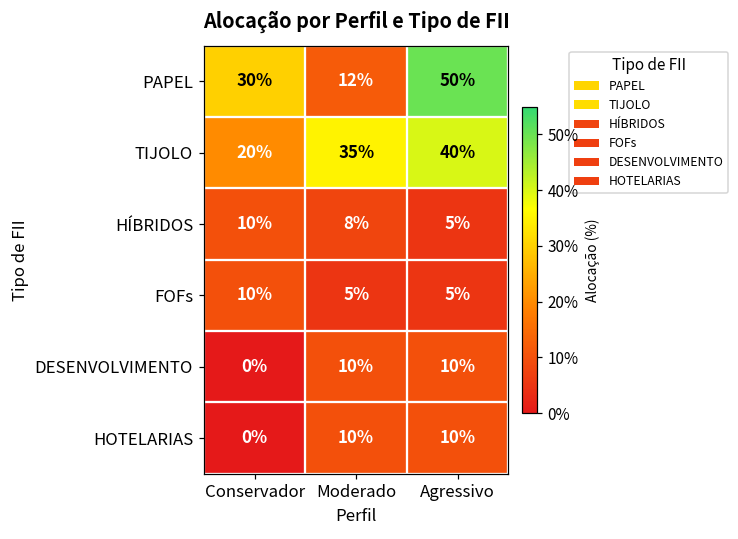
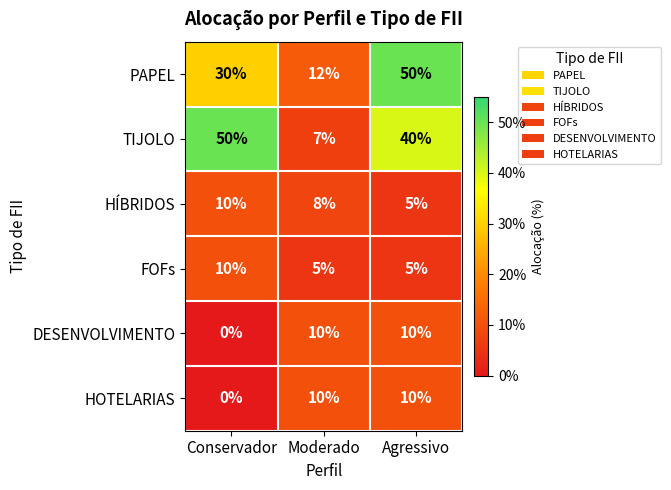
  {
    "PAPEL": {
      "Conservador": "30%",
      "Moderado": "12%",
      "Agressivo": "50%"
    },
    "TIJOLO": {
-     "Conservador": "20%",
-     "Moderado": "35%",
+     "Conservador": "50%",
+     "Moderado": "7%",
      "Agressivo": "40%"
    },
    "HÍBRIDOS": {
      "Conservador": "10%",
      "Moderado": "8%",
      "Agressivo": "5%"
    },
    "FOFs": {
      "Conservador": "10%",
      "Moderado": "5%",
      "Agressivo": "5%"
    },
    "DESENVOLVIMENTO": {
      "Conservador": "0%",
      "Moderado": "10%",
      "Agressivo": "10%"
    },
    "HOTELARIAS": {
      "Conservador": "0%",
      "Moderado": "10%",
      "Agressivo": "10%"
    }
  }
